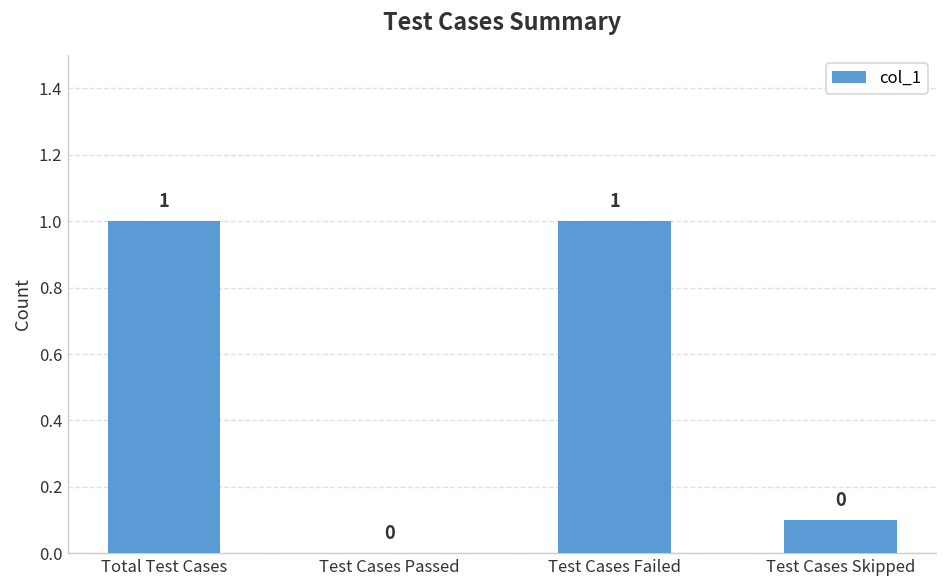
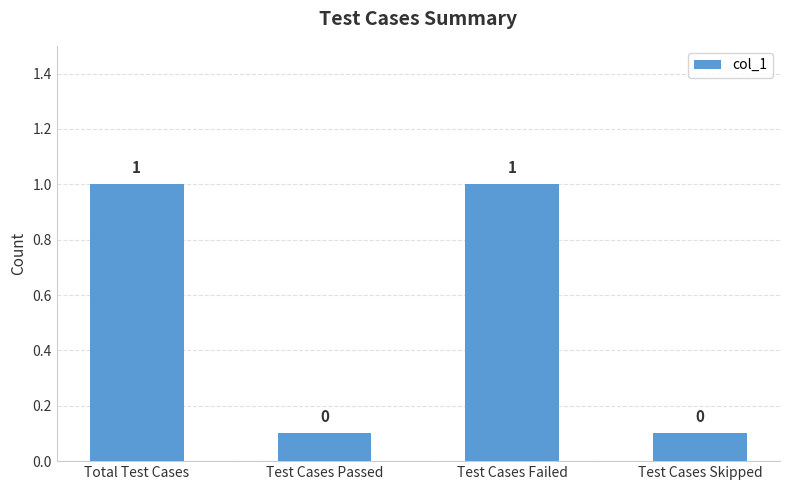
  {
-   "Test Cases Passed": 0.0
+   "Test Cases Passed": 0.1
  }
